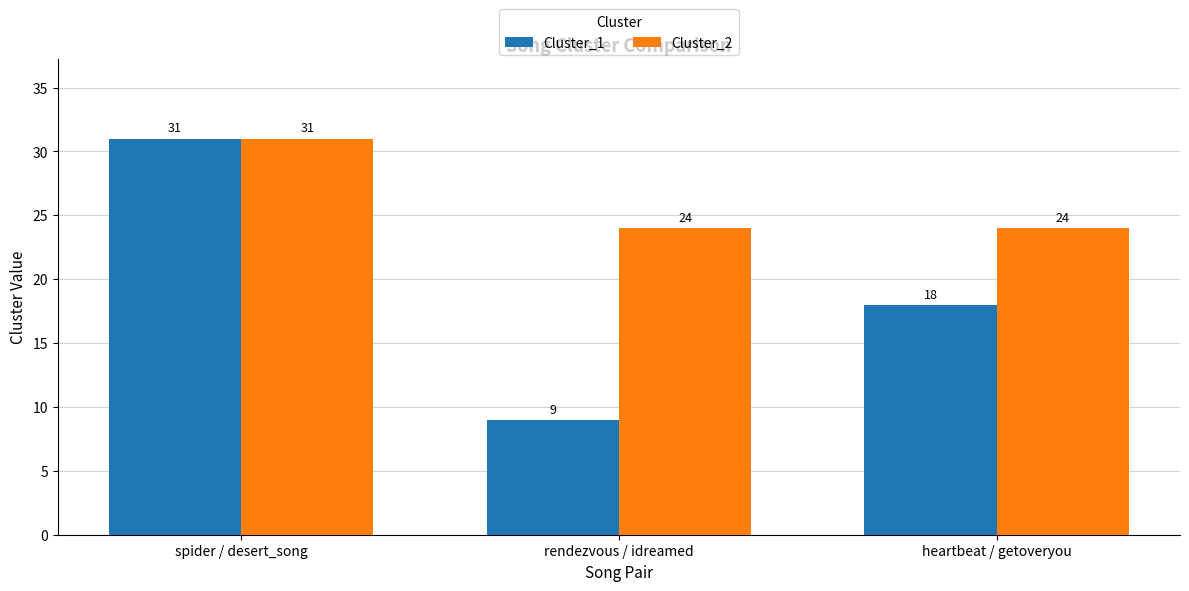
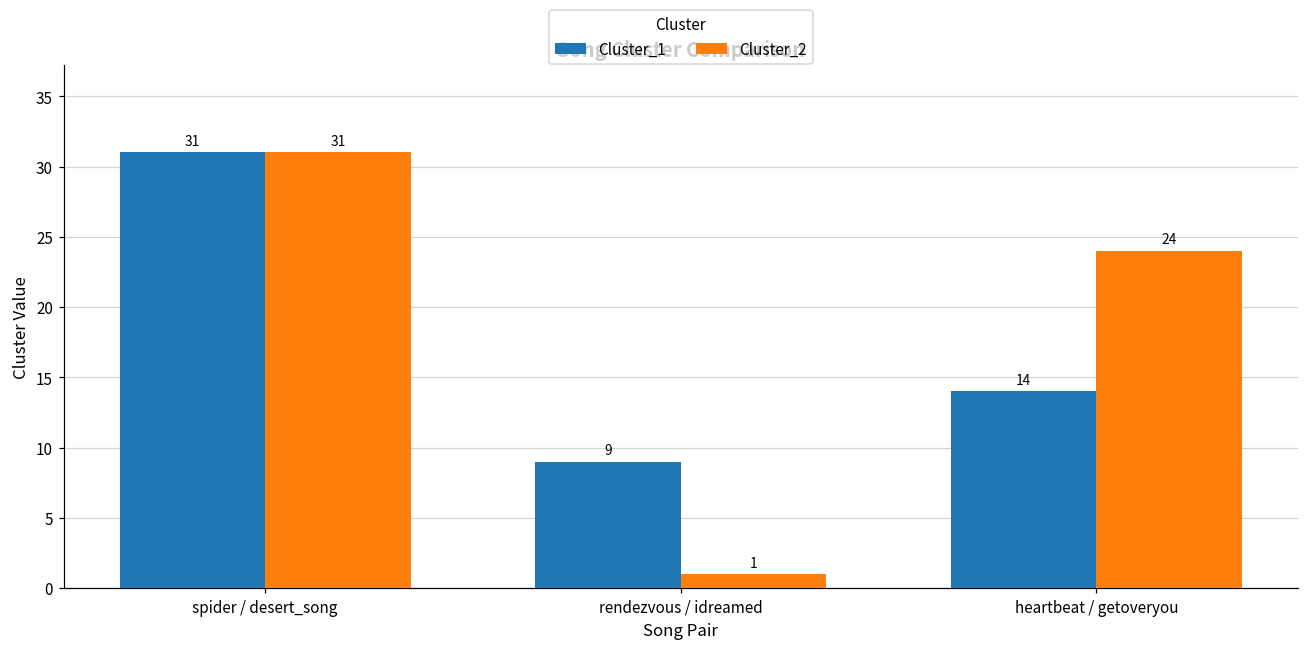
  {
    "Cluster_1": {
      "spider / desert_song": 31,
      "rendezvous / idreamed": 9,
-     "heartbeat / getoveryou": 18
+     "heartbeat / getoveryou": 14
    },
    "Cluster_2": {
      "spider / desert_song": 31,
-     "rendezvous / idreamed": 24,
+     "rendezvous / idreamed": 1,
      "heartbeat / getoveryou": 24
    }
  }
